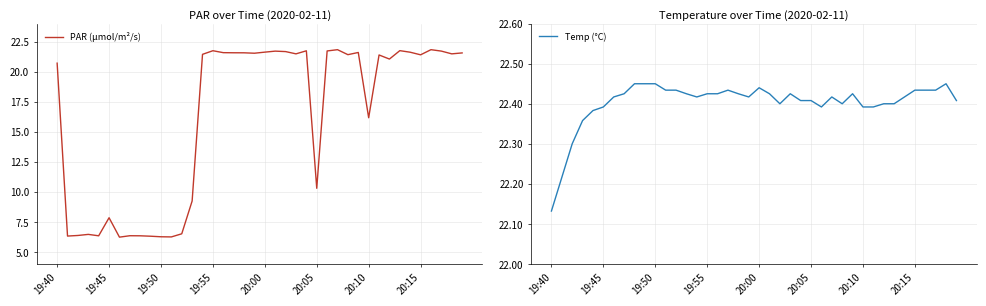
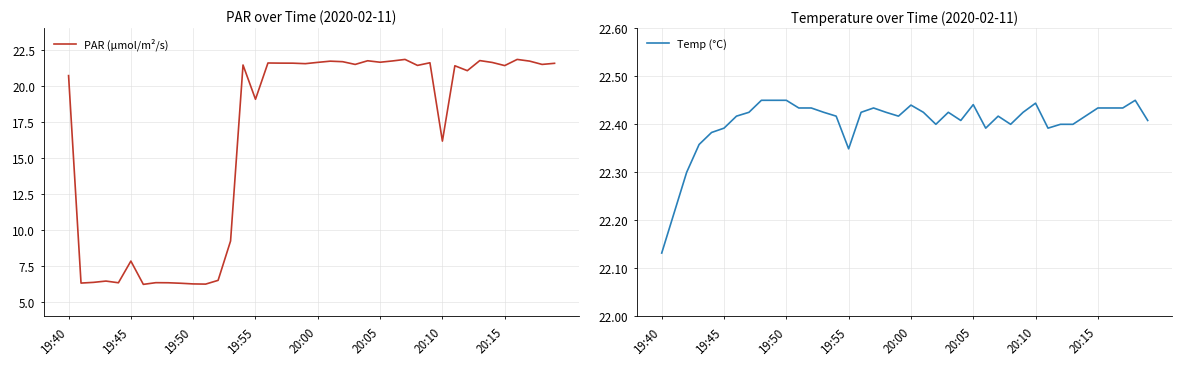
  {
    "PAR over Time (2020-02-11)": {
      "19:40": 20.7,
      "19:45": 7.8,
      "19:50": 6.3,
-     "19:55": 21.7,
+     "19:55": 19.1,
      "20:00": 21.6,
-     "20:05": 10.3,
+     "20:05": 21.6,
      "20:10": 16.2,
      "20:15": 21.4
    },
    "Temperature over Time (2020-02-11)": {
      "19:40": 22.13,
      "19:45": 22.39,
      "19:50": 22.45,
-     "19:55": 22.43,
+     "19:55": 22.35,
      "20:00": 22.44,
-     "20:05": 22.41,
-     "20:10": 22.39,
+     "20:05": 22.44,
+     "20:10": 22.44,
      "20:15": 22.43
    }
  }
